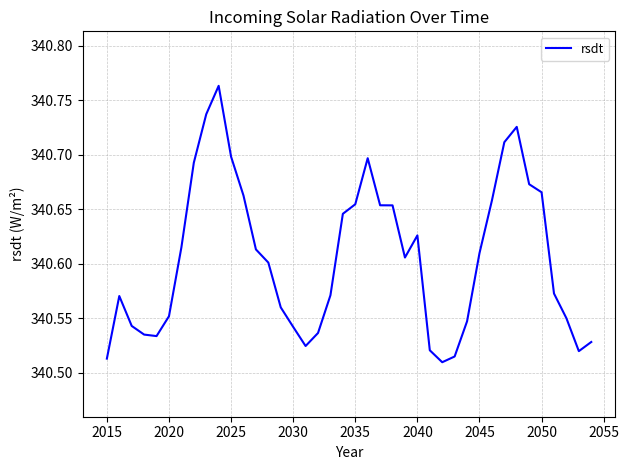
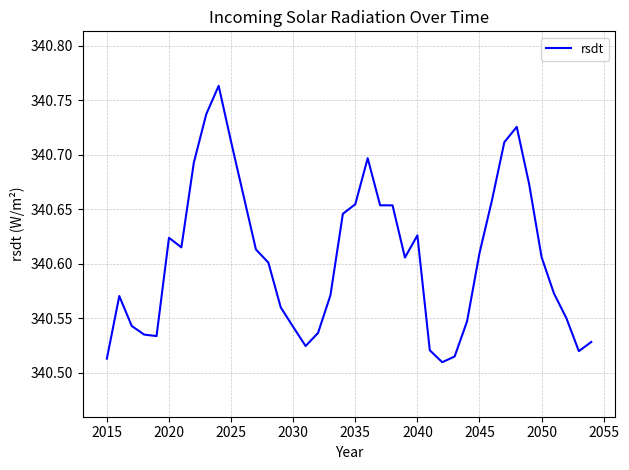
  {
    "2015": 340.513,
-   "2020": 340.552,
-   "2025": 340.698,
+   "2020": 340.624,
+   "2025": 340.712,
    "2030": 340.542,
    "2035": 340.655,
    "2040": 340.626,
    "2045": 340.610,
-   "2050": 340.666
+   "2050": 340.606
  }
